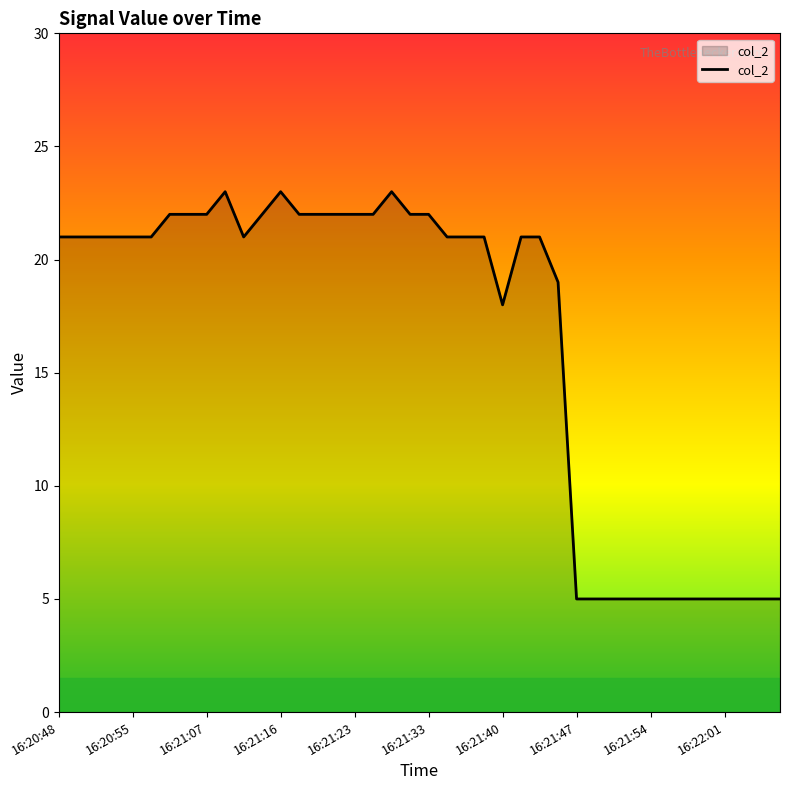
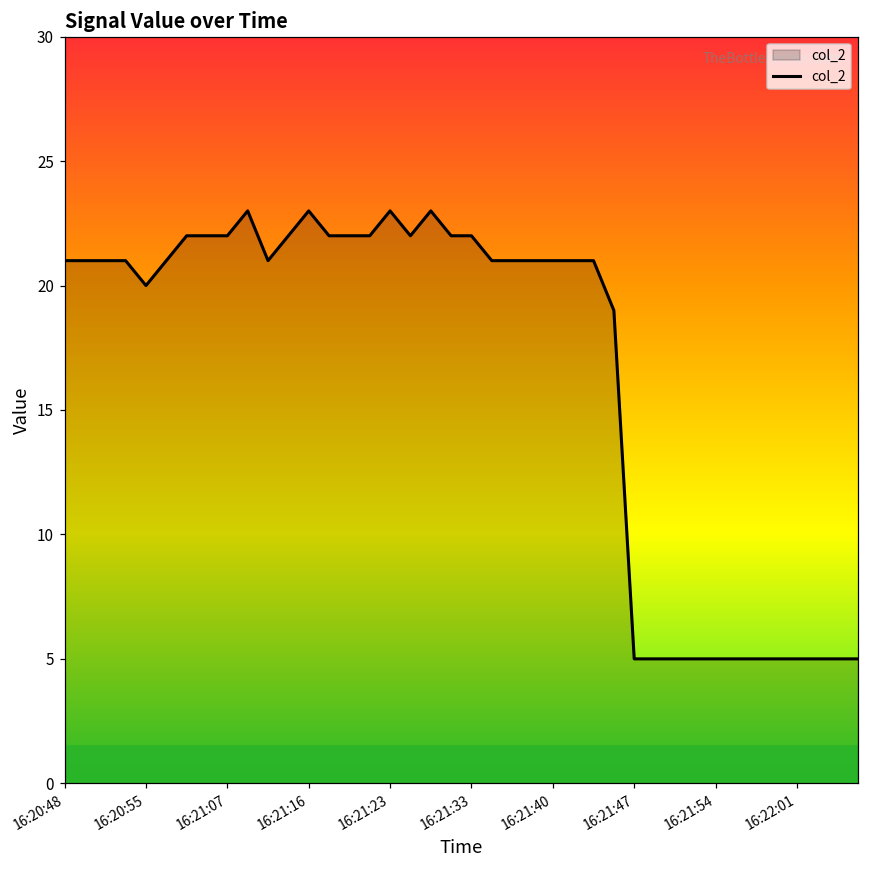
  {
    "16:20:48": 21,
-   "16:20:55": 21,
+   "16:20:55": 20,
    "16:21:07": 22,
    "16:21:16": 23,
-   "16:21:23": 22,
+   "16:21:23": 23,
    "16:21:33": 22,
-   "16:21:40": 18,
+   "16:21:40": 21,
    "16:21:47": 5,
    "16:21:54": 5,
    "16:22:01": 5
  }
